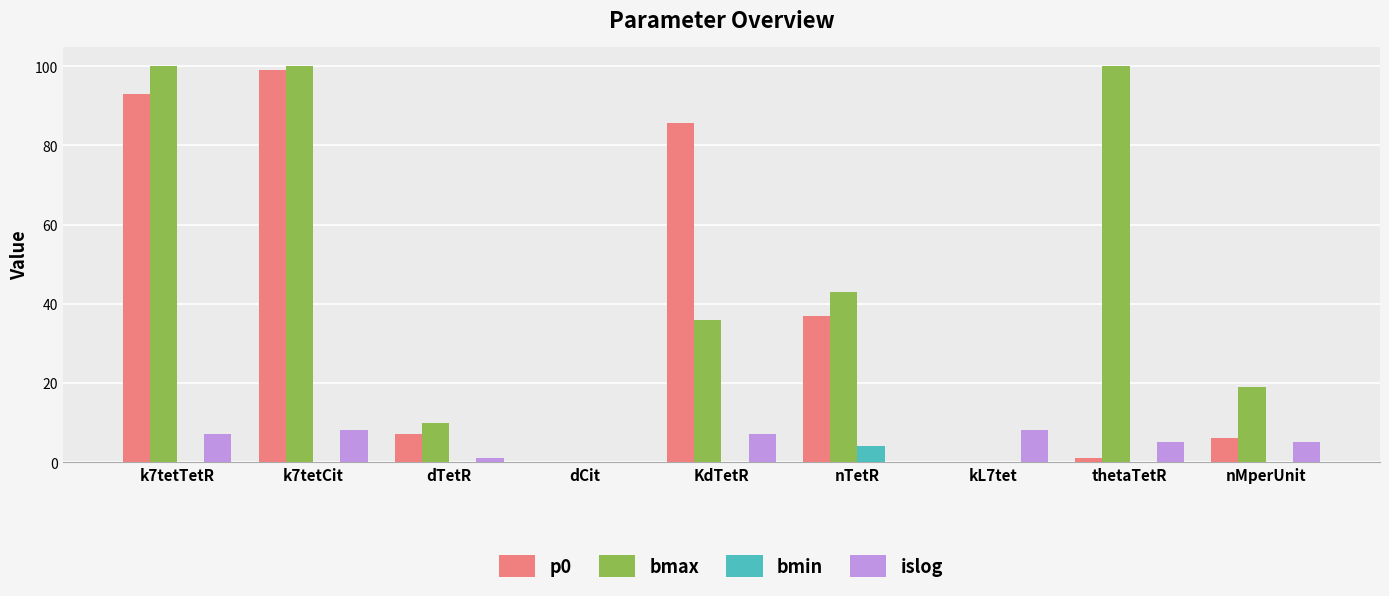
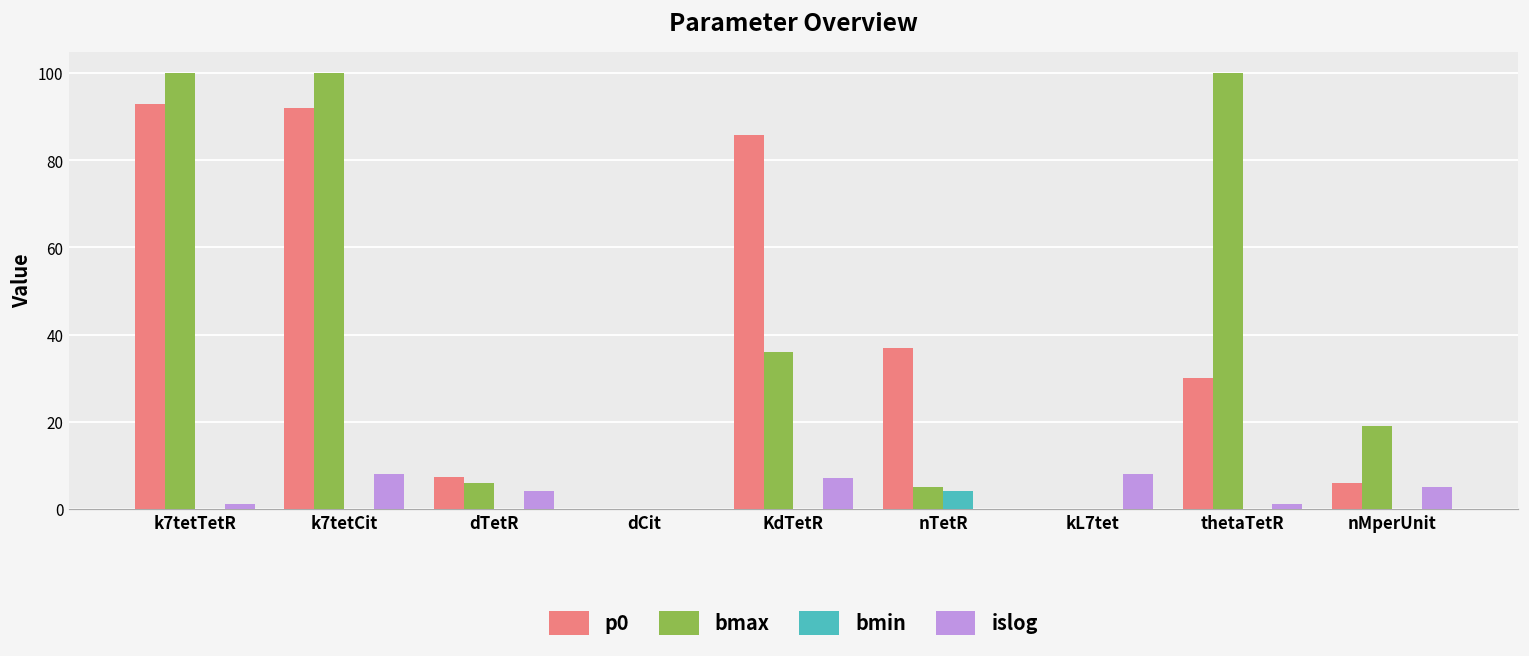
  {
    "p0": {
      "k7tetTetR": 93,
-     "k7tetCit": 99,
+     "k7tetCit": 92,
      "dTetR": 7,
      "KdTetR": 86,
      "nTetR": 37,
-     "thetaTetR": 1,
+     "thetaTetR": 30,
      "nMperUnit": 6
    },
    "bmax": {
      "k7tetTetR": 100,
      "k7tetCit": 100,
-     "dTetR": 10,
+     "dTetR": 6,
      "KdTetR": 36,
-     "nTetR": 43,
+     "nTetR": 5,
      "thetaTetR": 100,
      "nMperUnit": 19
    },
    "bmin": {
      "nTetR": 4
    },
    "islog": {
-     "k7tetTetR": 7,
+     "k7tetTetR": 1,
      "k7tetCit": 8,
-     "dTetR": 1,
+     "dTetR": 4,
      "dCit": 0,
      "KdTetR": 7,
      "nTetR": 0,
      "kL7tet": 8,
-     "thetaTetR": 5,
+     "thetaTetR": 1,
      "nMperUnit": 5
    }
  }
